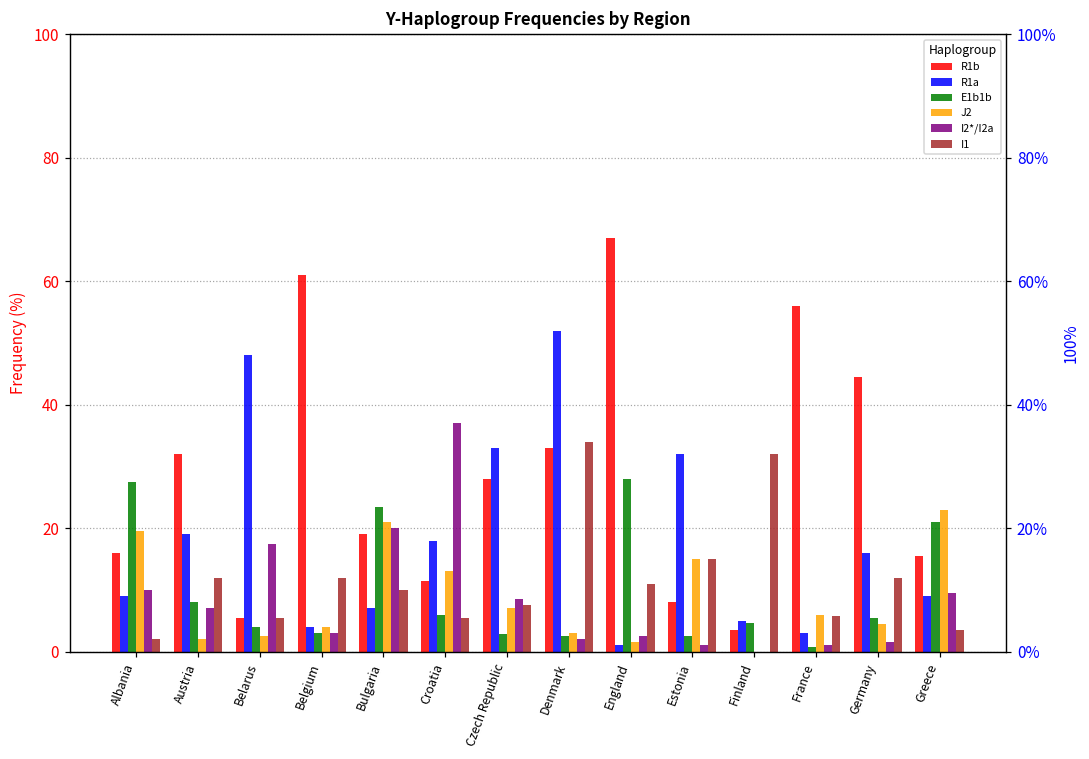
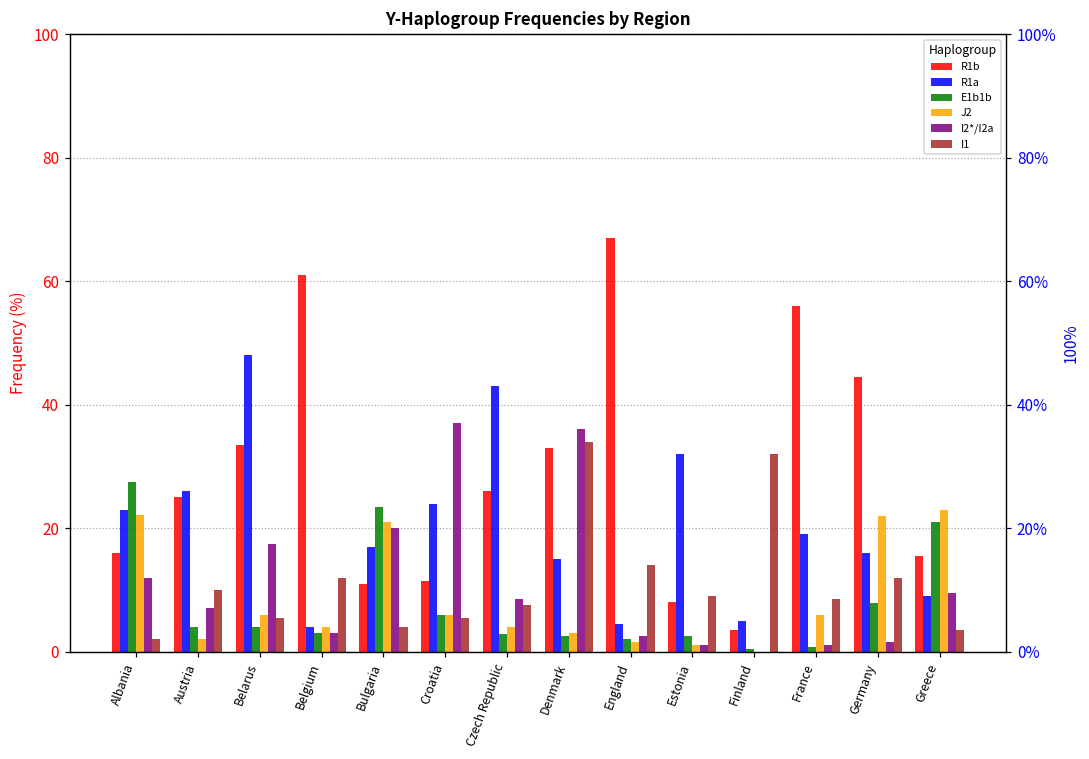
  {
    "R1b": {
      "Albania": 16,
-     "Austria": 32,
-     "Belarus": 6,
+     "Austria": 25,
+     "Belarus": 34,
      "Belgium": 61,
-     "Bulgaria": 19,
+     "Bulgaria": 11,
      "Croatia": 12,
-     "Czech Republic": 28,
+     "Czech Republic": 26,
      "Denmark": 33,
      "England": 67,
      "Estonia": 8,
      "Finland": 4,
      "France": 56,
      "Germany": 45,
      "Greece": 16
    },
    "R1a": {
-     "Albania": 9,
-     "Austria": 19,
+     "Albania": 23,
+     "Austria": 26,
      "Belarus": 48,
      "Belgium": 4,
-     "Bulgaria": 7,
-     "Croatia": 18,
-     "Czech Republic": 33,
-     "Denmark": 52,
-     "England": 1,
+     "Bulgaria": 17,
+     "Croatia": 24,
+     "Czech Republic": 43,
+     "Denmark": 15,
+     "England": 5,
      "Estonia": 32,
      "Finland": 5,
-     "France": 3,
+     "France": 19,
      "Germany": 16,
      "Greece": 9
    },
    "E1b1b": {
      "Albania": 28,
-     "Austria": 8,
+     "Austria": 4,
      "Belarus": 4,
      "Belgium": 3,
      "Bulgaria": 24,
      "Croatia": 6,
      "Czech Republic": 3,
      "Denmark": 3,
-     "England": 28,
+     "England": 2,
      "Estonia": 3,
-     "Finland": 5,
+     "Finland": 1,
      "France": 1,
-     "Germany": 6,
+     "Germany": 8,
      "Greece": 21
    },
    "J2": {
-     "Albania": 20,
+     "Albania": 22,
      "Austria": 2,
-     "Belarus": 3,
+     "Belarus": 6,
      "Belgium": 4,
      "Bulgaria": 21,
-     "Croatia": 13,
-     "Czech Republic": 7,
+     "Croatia": 6,
+     "Czech Republic": 4,
      "Denmark": 3,
      "England": 2,
-     "Estonia": 15,
+     "Estonia": 1,
      "Finland": 0,
      "France": 6,
-     "Germany": 5,
+     "Germany": 22,
      "Greece": 23
    },
    "I2*/I2a": {
-     "Albania": 10,
+     "Albania": 12,
      "Austria": 7,
      "Belarus": 18,
      "Belgium": 3,
      "Bulgaria": 20,
      "Croatia": 37,
      "Czech Republic": 9,
-     "Denmark": 2,
+     "Denmark": 36,
      "England": 3,
      "Estonia": 1,
      "Finland": 0,
      "France": 1,
      "Germany": 2,
      "Greece": 10
    },
    "I1": {
      "Albania": 2,
-     "Austria": 12,
+     "Austria": 10,
      "Belarus": 6,
      "Belgium": 12,
-     "Bulgaria": 10,
+     "Bulgaria": 4,
      "Croatia": 6,
      "Czech Republic": 8,
      "Denmark": 34,
-     "England": 11,
-     "Estonia": 15,
+     "England": 14,
+     "Estonia": 9,
      "Finland": 32,
-     "France": 6,
+     "France": 9,
      "Germany": 12,
      "Greece": 4
    }
  }
